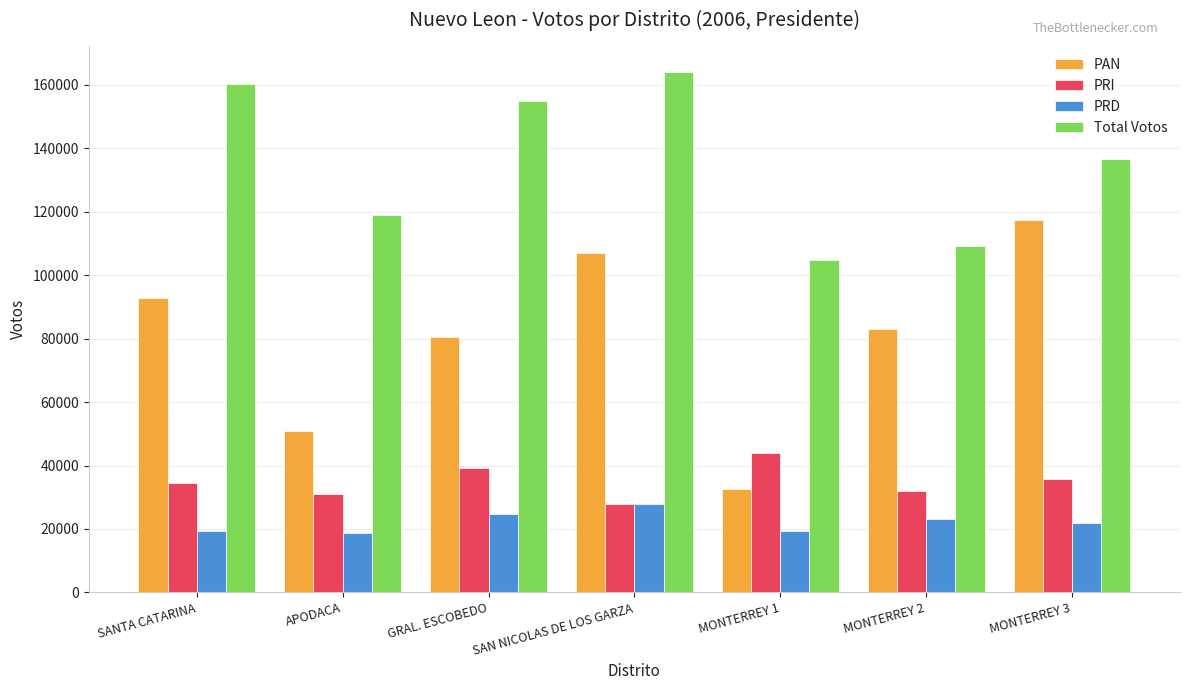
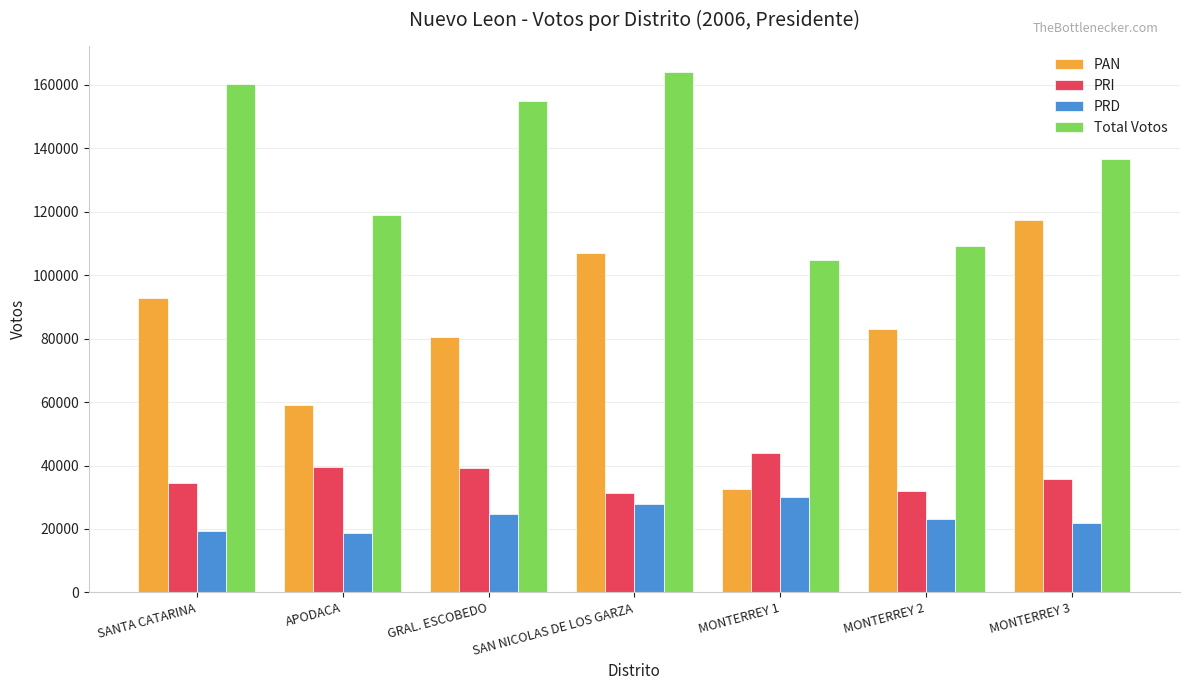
  {
    "PAN": {
      "SANTA CATARINA": 93000,
-     "APODACA": 51000,
+     "APODACA": 59000,
      "GRAL. ESCOBEDO": 80000,
      "SAN NICOLAS DE LOS GARZA": 107000,
      "MONTERREY 1": 33000,
      "MONTERREY 2": 83000,
      "MONTERREY 3": 117000
    },
    "PRI": {
      "SANTA CATARINA": 34000,
-     "APODACA": 31000,
+     "APODACA": 40000,
      "GRAL. ESCOBEDO": 39000,
-     "SAN NICOLAS DE LOS GARZA": 28000,
+     "SAN NICOLAS DE LOS GARZA": 31000,
      "MONTERREY 1": 44000,
      "MONTERREY 2": 32000,
      "MONTERREY 3": 36000
    },
    "PRD": {
      "SANTA CATARINA": 19000,
      "APODACA": 19000,
      "GRAL. ESCOBEDO": 25000,
      "SAN NICOLAS DE LOS GARZA": 28000,
-     "MONTERREY 1": 19000,
+     "MONTERREY 1": 30000,
      "MONTERREY 2": 23000,
      "MONTERREY 3": 22000
    },
    "Total Votos": {
      "SANTA CATARINA": 160000,
      "APODACA": 119000,
      "GRAL. ESCOBEDO": 155000,
      "SAN NICOLAS DE LOS GARZA": 164000,
      "MONTERREY 1": 105000,
      "MONTERREY 2": 109000,
      "MONTERREY 3": 137000
    }
  }
